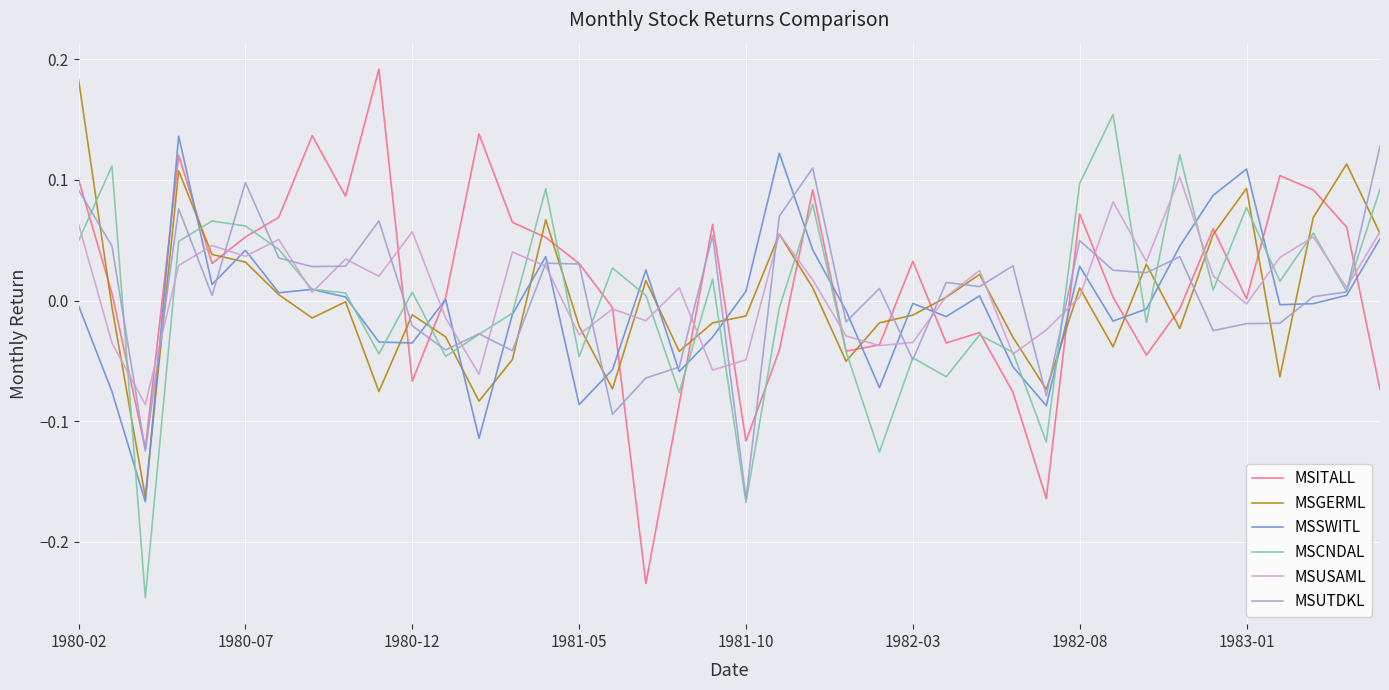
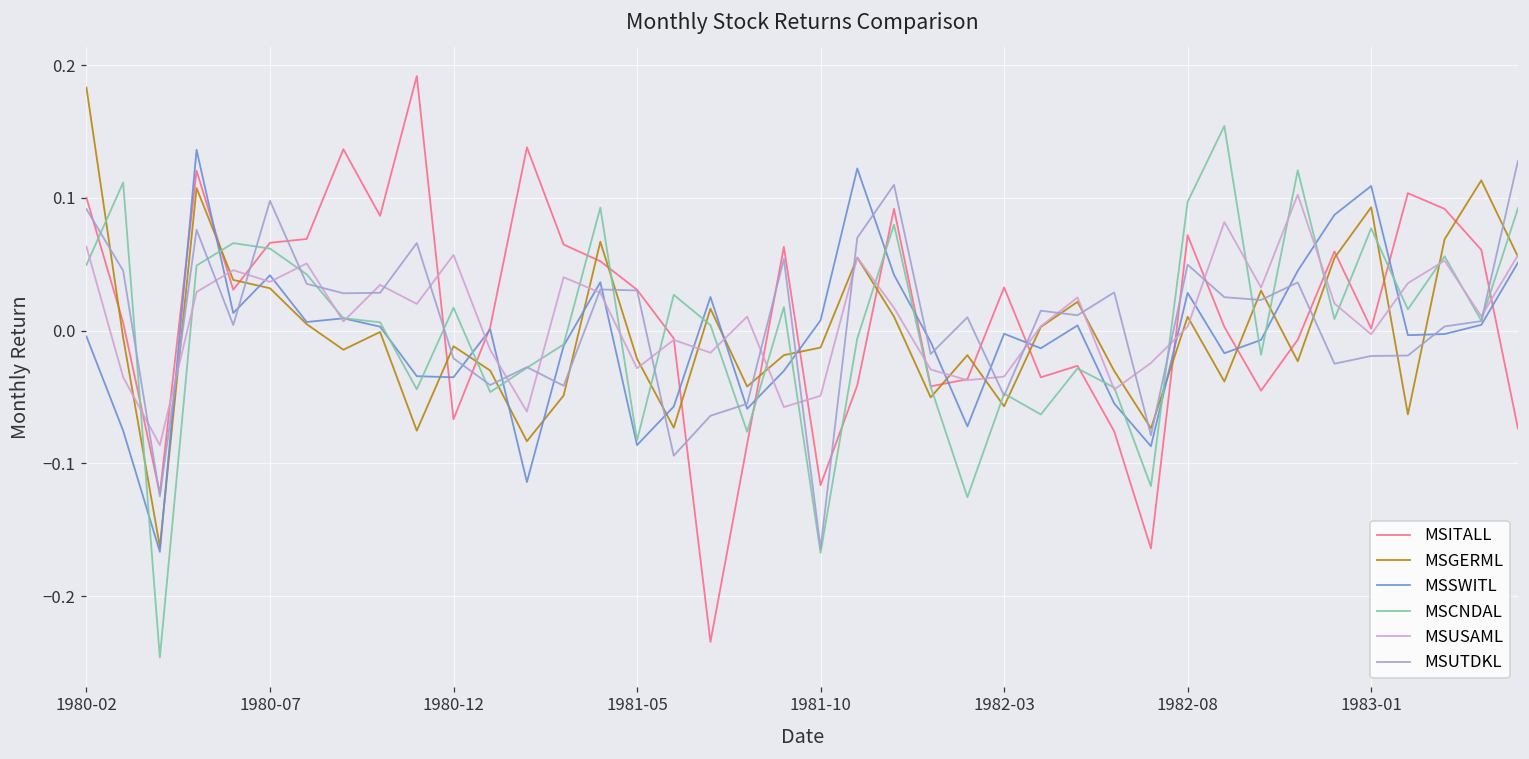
  {
    "MSITALL": {
      "1980-02": 0.100,
-     "1980-07": 0.053,
+     "1980-07": 0.066,
      "1980-12": -0.067,
      "1981-10": -0.116,
      "1982-03": 0.033,
      "1982-08": 0.072,
      "1983-01": 0.001
    },
    "MSGERML": {
      "1980-02": 0.183,
      "1980-07": 0.032,
      "1980-12": -0.012,
      "1981-05": -0.021,
      "1981-10": -0.013,
-     "1982-03": -0.012,
+     "1982-03": -0.057,
      "1982-08": 0.010,
      "1983-01": 0.093
    },
    "MSCNDAL": {
      "1980-02": 0.049,
      "1980-07": 0.062,
-     "1980-12": 0.007,
-     "1981-05": -0.047,
+     "1980-12": 0.017,
+     "1981-05": -0.083,
      "1981-10": -0.167,
      "1982-08": 0.097,
      "1983-01": 0.077
    }
  }
